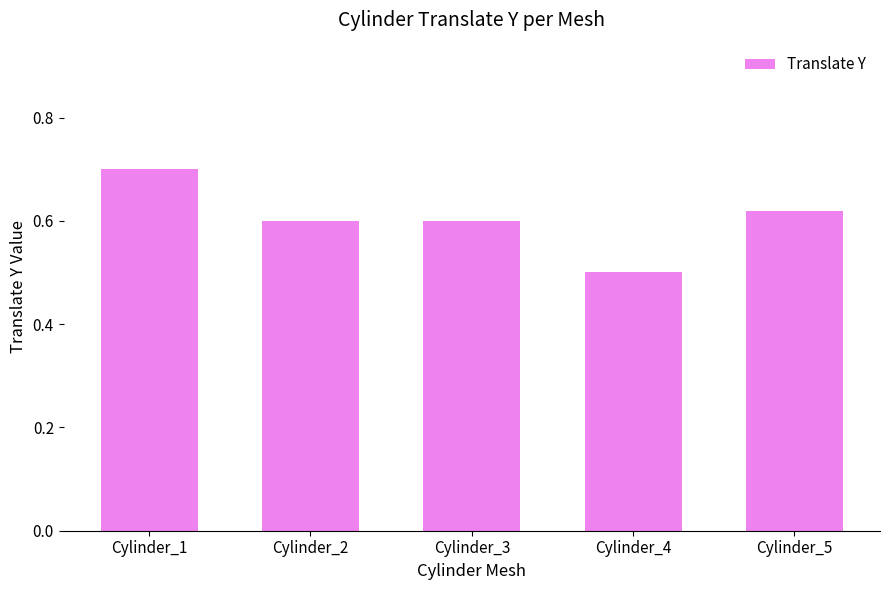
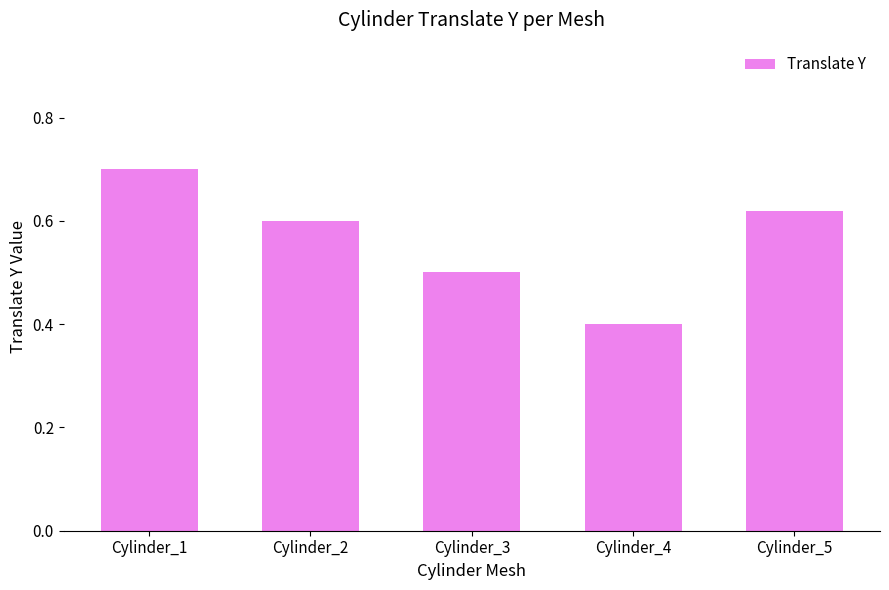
  {
    "Cylinder_1": 0.7,
    "Cylinder_2": 0.6,
-   "Cylinder_3": 0.6,
-   "Cylinder_4": 0.5,
+   "Cylinder_3": 0.5,
+   "Cylinder_4": 0.4,
    "Cylinder_5": 0.62
  }
